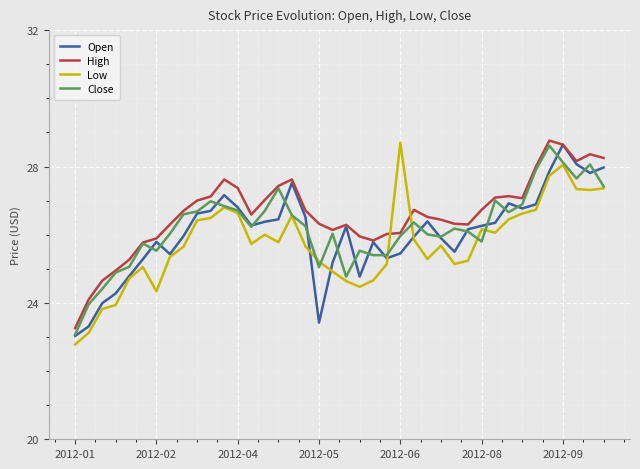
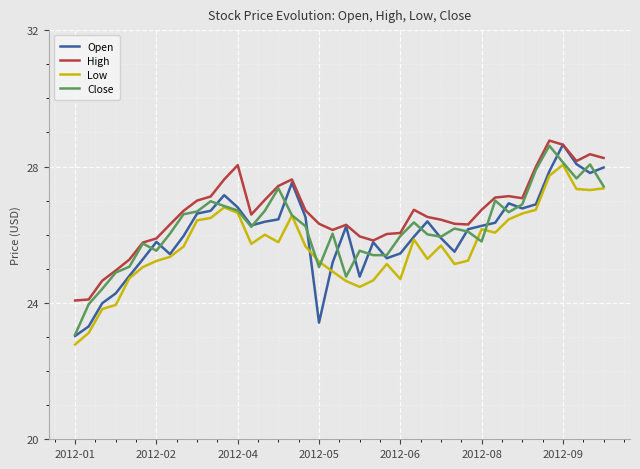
  {
    "Open": {
      "2012-02": 25.8,
      "2012-04": 26.8,
      "2012-05": 23.4,
      "2012-06": 25.5,
      "2012-08": 26.3
    },
    "High": {
-     "2012-01": 23.3,
+     "2012-01": 24.1,
      "2012-02": 25.9,
-     "2012-04": 27.4,
+     "2012-04": 28.0,
      "2012-05": 26.3,
      "2012-06": 26.1,
      "2012-08": 26.7
    },
    "Low": {
      "2012-01": 22.8,
-     "2012-02": 24.3,
+     "2012-02": 25.2,
      "2012-05": 25.2,
-     "2012-06": 28.7,
+     "2012-06": 24.7,
      "2012-08": 26.2
    },
    "Close": {
      "2012-02": 25.5,
      "2012-05": 25.1,
      "2012-06": 26.0,
      "2012-08": 25.8
    }
  }
